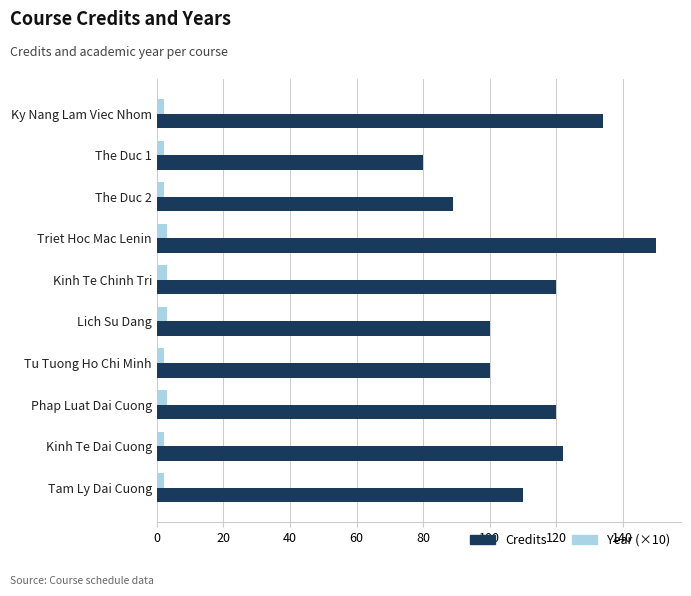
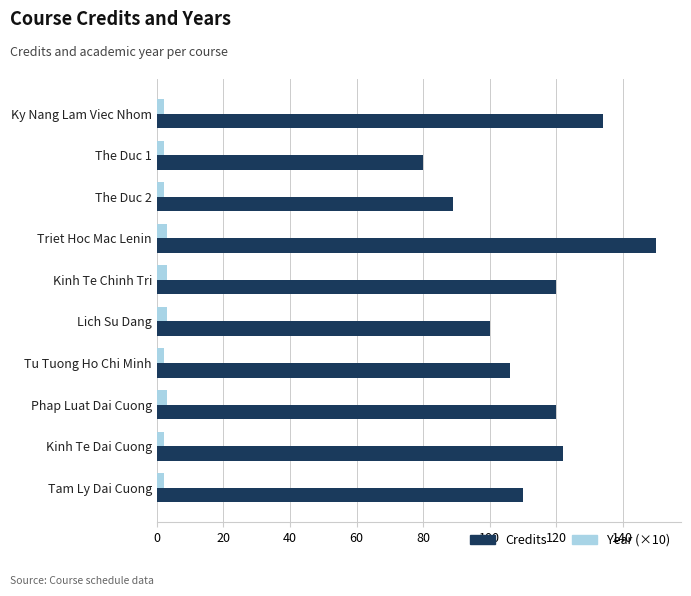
  {
    "Credits": {
      "Ky Nang Lam Viec Nhom": 134,
      "The Duc 1": 80,
      "The Duc 2": 89,
      "Triet Hoc Mac Lenin": 150,
      "Kinh Te Chinh Tri": 120,
      "Lich Su Dang": 100,
-     "Tu Tuong Ho Chi Minh": 100,
+     "Tu Tuong Ho Chi Minh": 106,
      "Phap Luat Dai Cuong": 120,
      "Kinh Te Dai Cuong": 122,
      "Tam Ly Dai Cuong": 110
    }
  }
